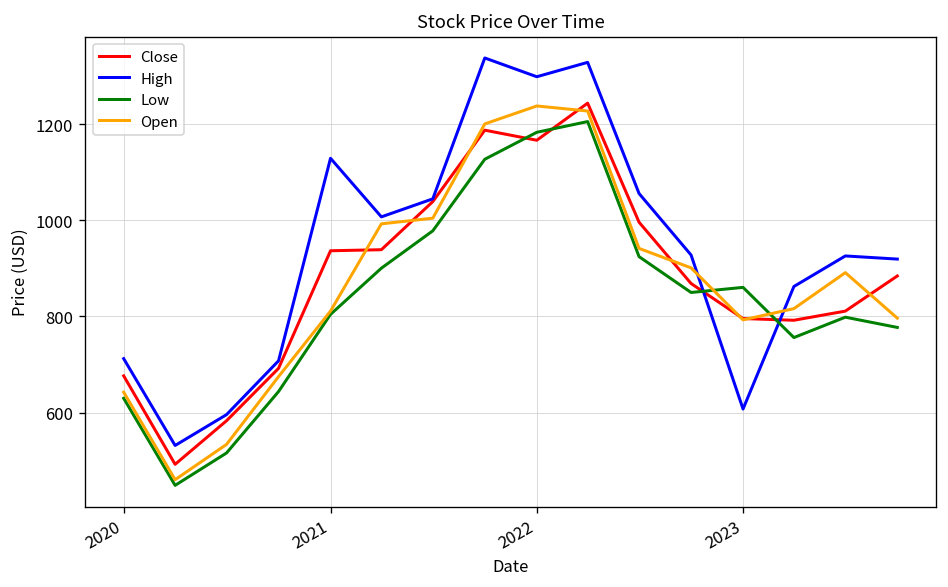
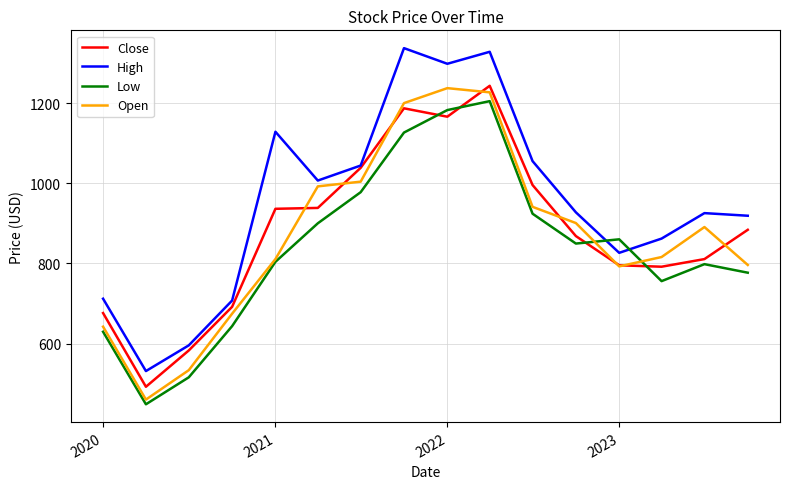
  {
    "Close": {
      "2020": 680,
      "2021": 940,
      "2022": 1170
    },
    "High": {
      "2020": 710,
      "2021": 1130,
      "2022": 1300,
-     "2023": 610
+     "2023": 830
    },
    "Low": {
      "2020": 630,
      "2021": 800,
      "2022": 1180,
      "2023": 860
    },
    "Open": {
      "2020": 640,
      "2021": 810,
      "2022": 1240
    }
  }
